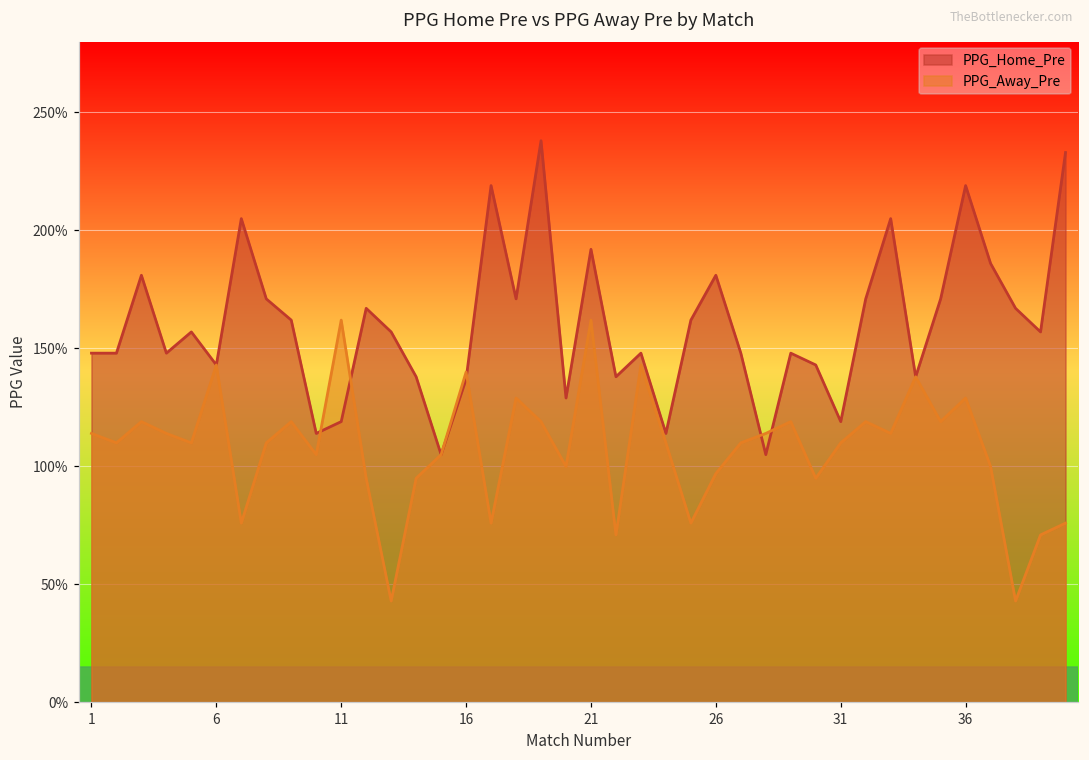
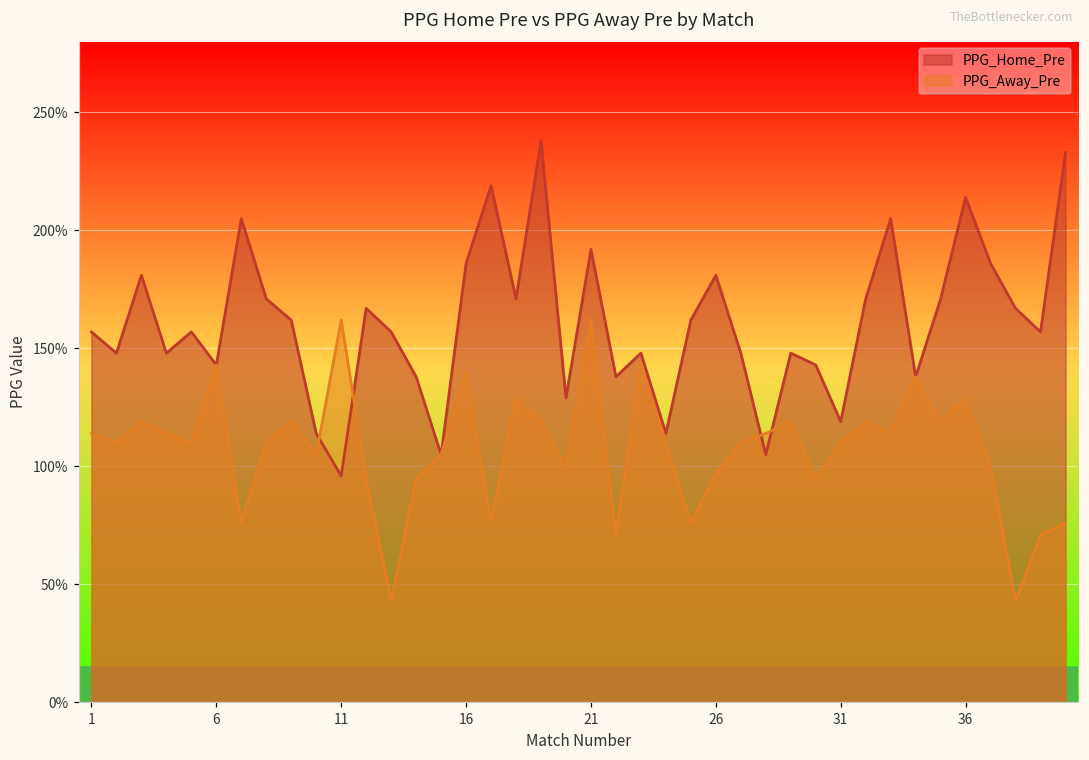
  {
    "PPG_Home_Pre": {
-     "1": "148%",
-     "11": "119%",
-     "16": "137%",
+     "1": "157%",
+     "11": "96%",
+     "16": "186%",
      "21": "192%",
      "26": "181%",
      "31": "119%",
-     "36": "219%"
+     "36": "214%"
    },
    "PPG_Away_Pre": {
      "1": "114%",
      "11": "162%",
      "16": "140%",
      "21": "162%",
      "26": "97%",
      "31": "110%",
      "36": "129%"
    }
  }
